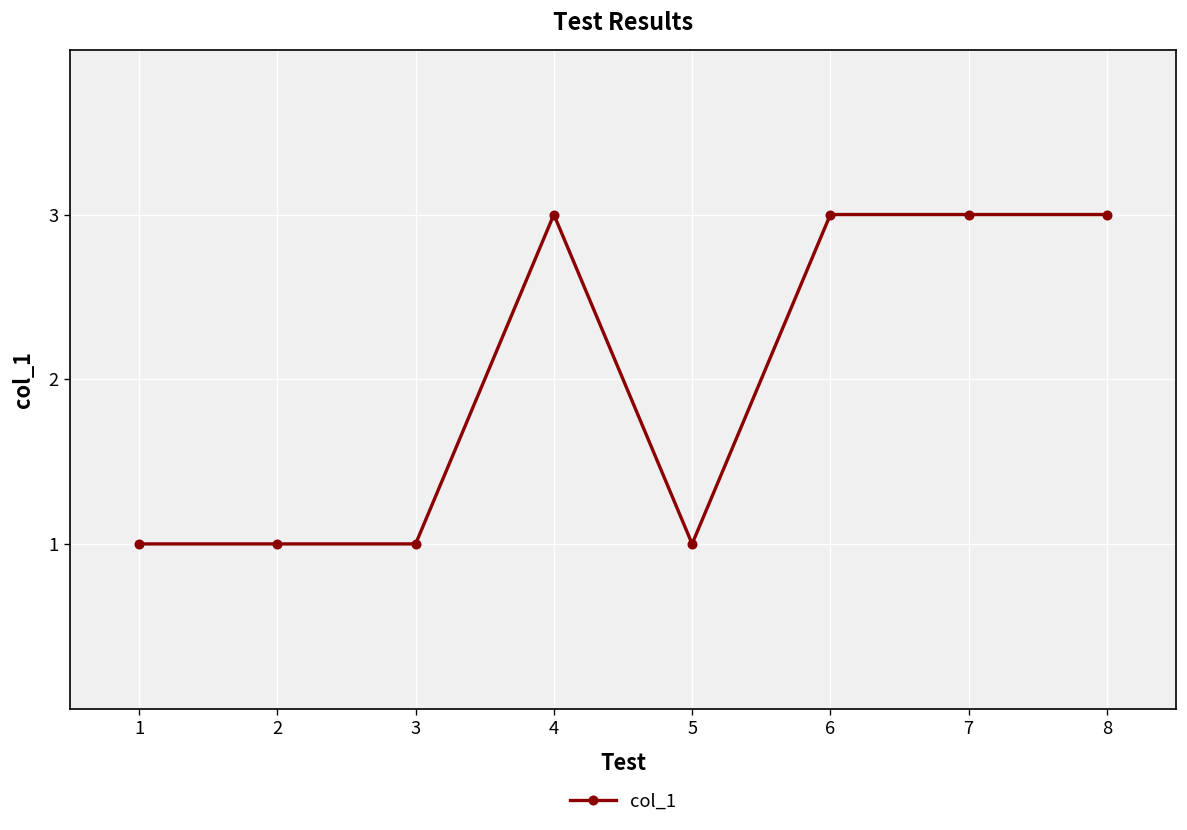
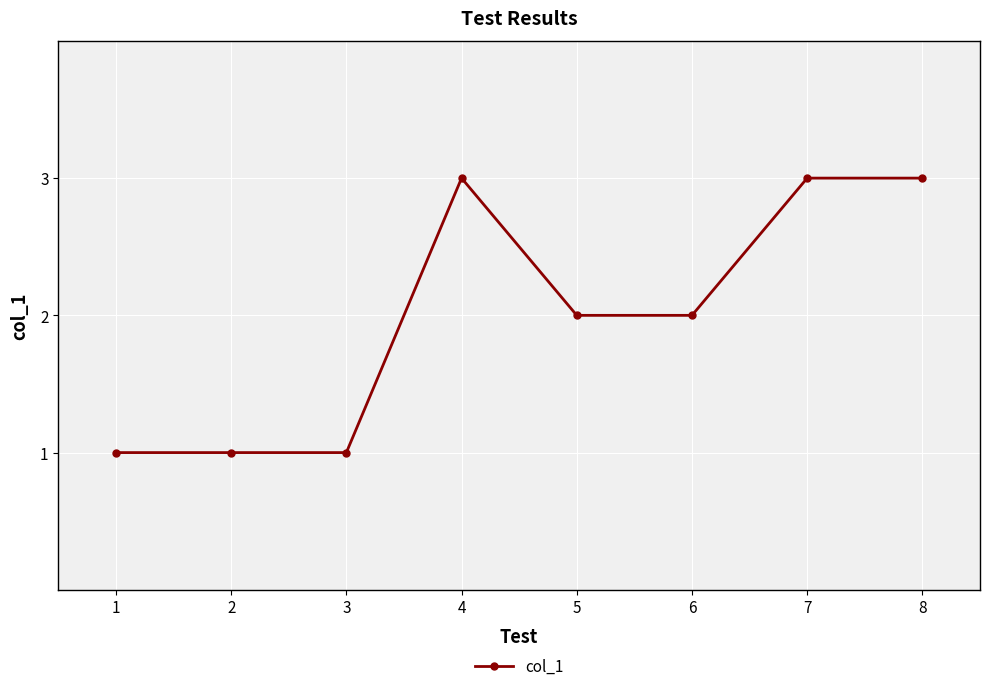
  {
    "1": 1,
    "2": 1,
    "3": 1,
    "4": 3,
-   "5": 1,
-   "6": 3,
+   "5": 2,
+   "6": 2,
    "7": 3,
    "8": 3
  }
